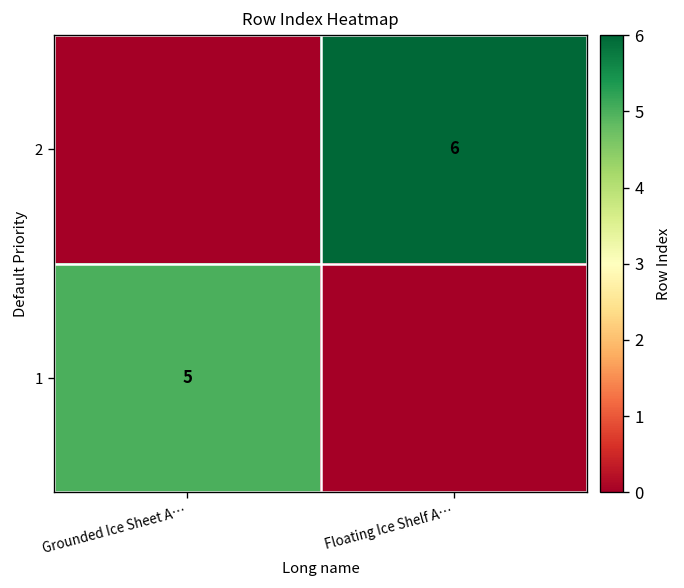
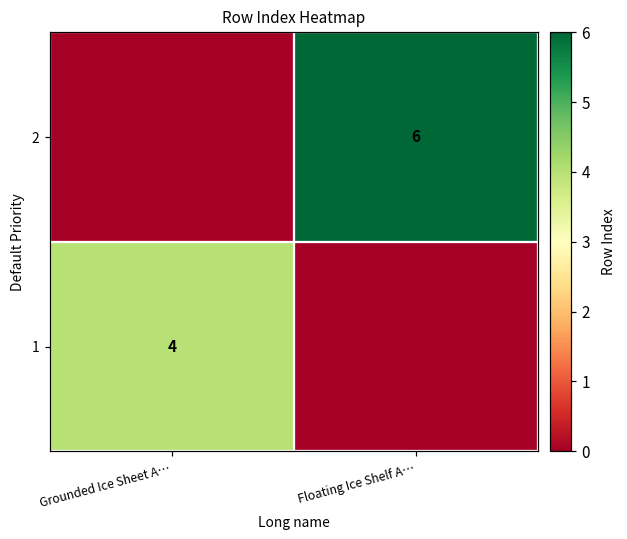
  {
    "2": {
      "Floating Ice Shelf A…": 6
    },
    "1": {
-     "Grounded Ice Sheet A…": 5
+     "Grounded Ice Sheet A…": 4
    }
  }
